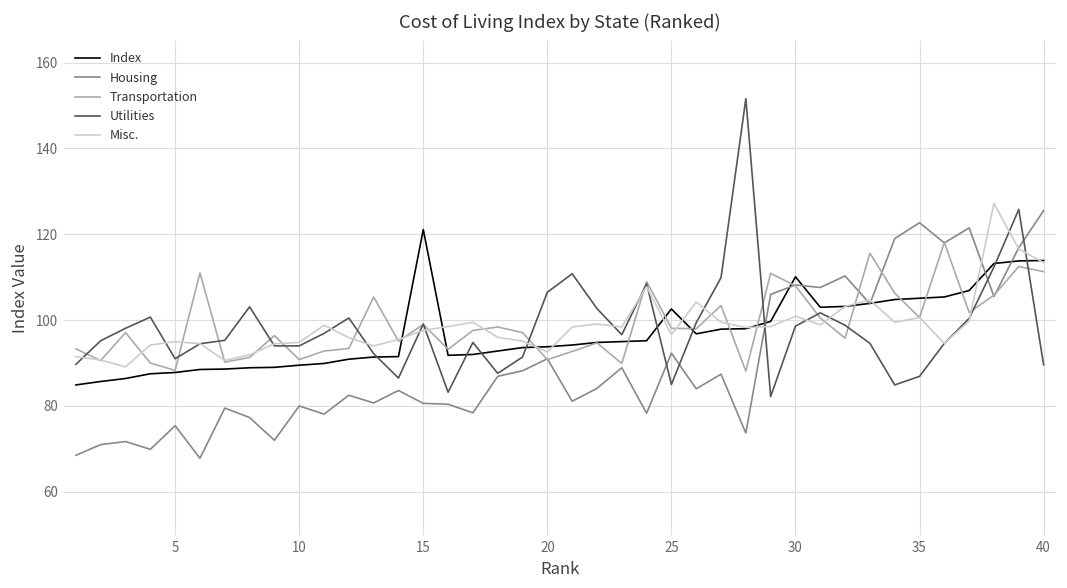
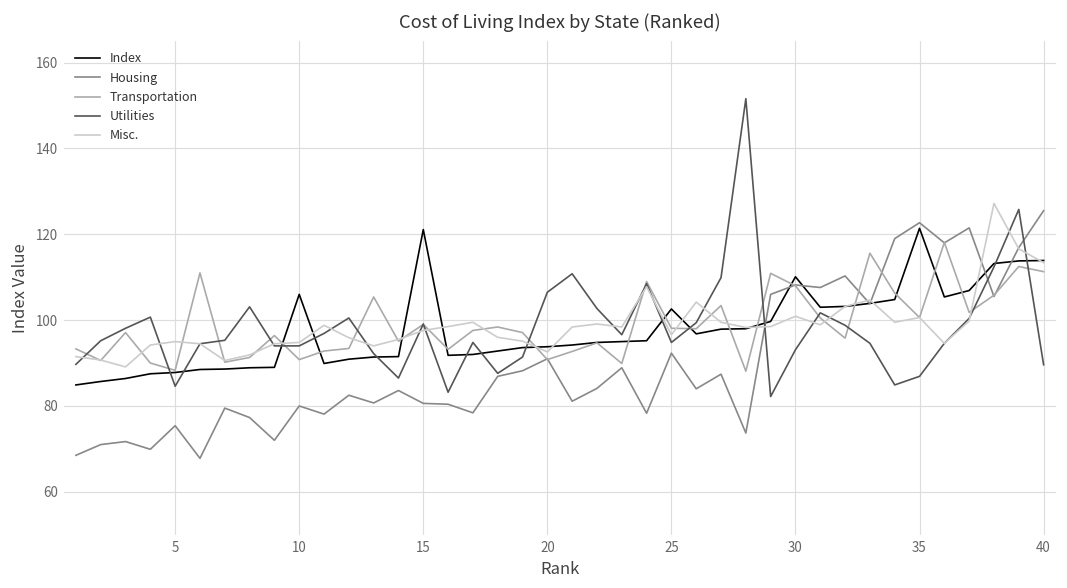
  {
    "Index": {
-     "10": 90,
+     "10": 106,
      "15": 121,
      "20": 94,
      "25": 103,
      "30": 110,
-     "35": 105
+     "35": 121
    },
    "Utilities": {
-     "5": 91,
+     "5": 85,
      "10": 94,
      "20": 107,
-     "25": 85,
-     "30": 99,
+     "25": 95,
+     "30": 93,
      "35": 87,
      "40": 90
    }
  }
